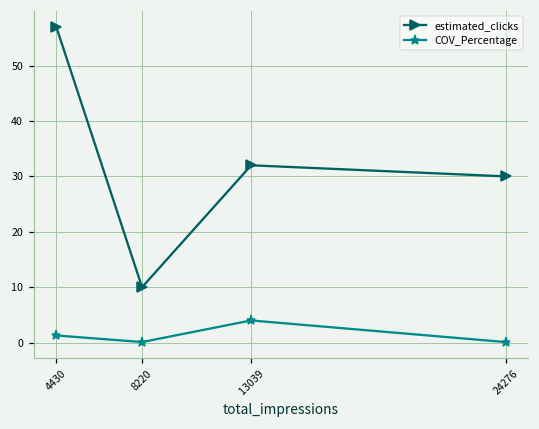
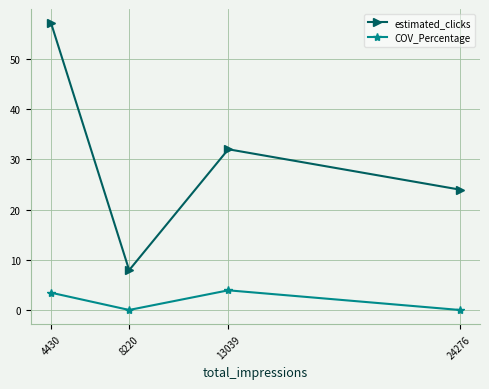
  {
    "estimated_clicks": {
      "4430": 57,
-     "8220": 10,
+     "8220": 8,
      "13039": 32,
-     "24276": 30
+     "24276": 24
    },
    "COV_Percentage": {
-     "4430": 1,
+     "4430": 4,
      "8220": 0,
      "13039": 4,
      "24276": 0
    }
  }
